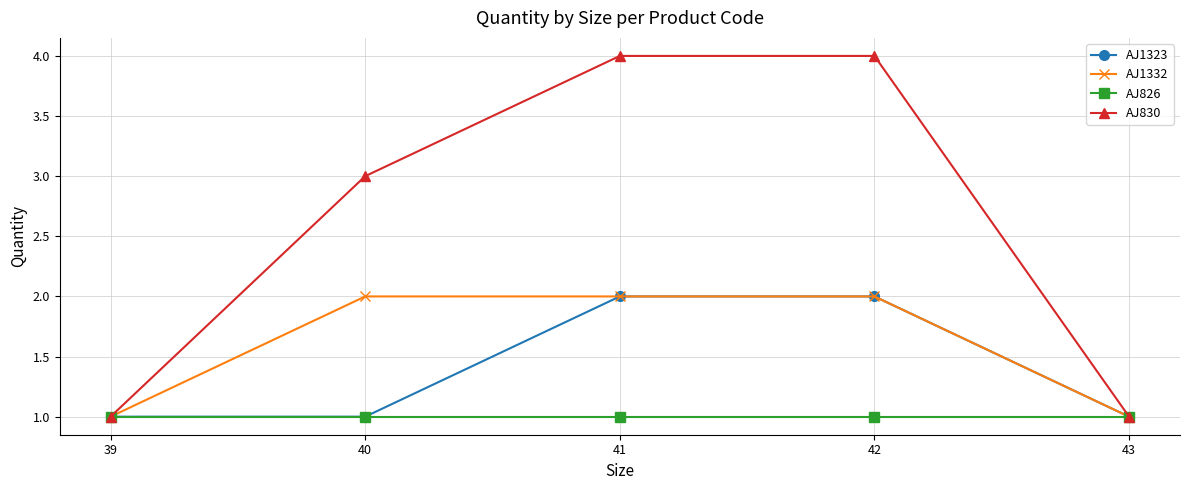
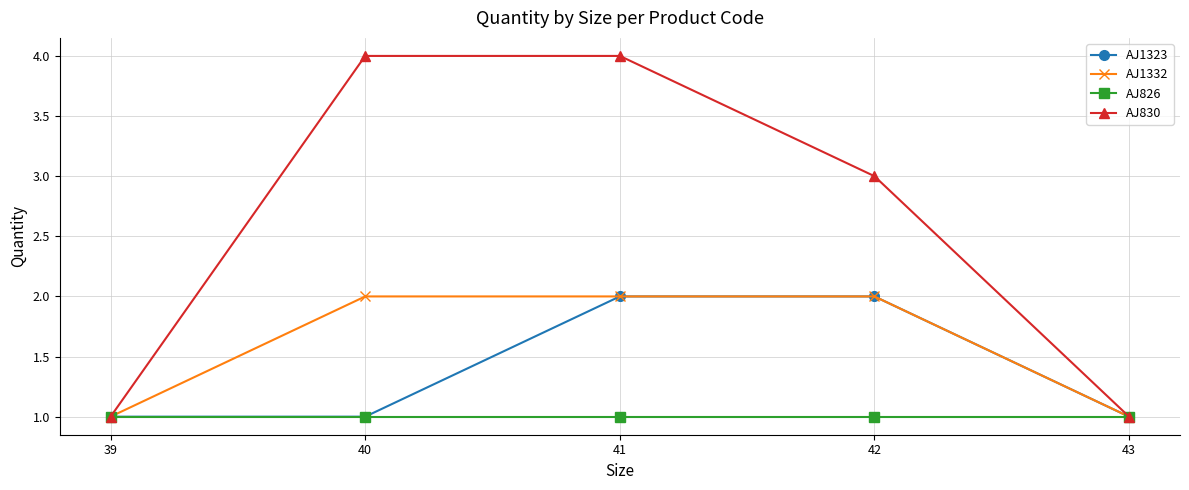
  {
    "AJ1332": {
      "40": 2
    },
    "AJ826": {
      "41": 1,
      "42": 1
    },
    "AJ830": {
-     "40": 3,
+     "40": 4,
      "41": 4,
-     "42": 4
+     "42": 3
    }
  }
